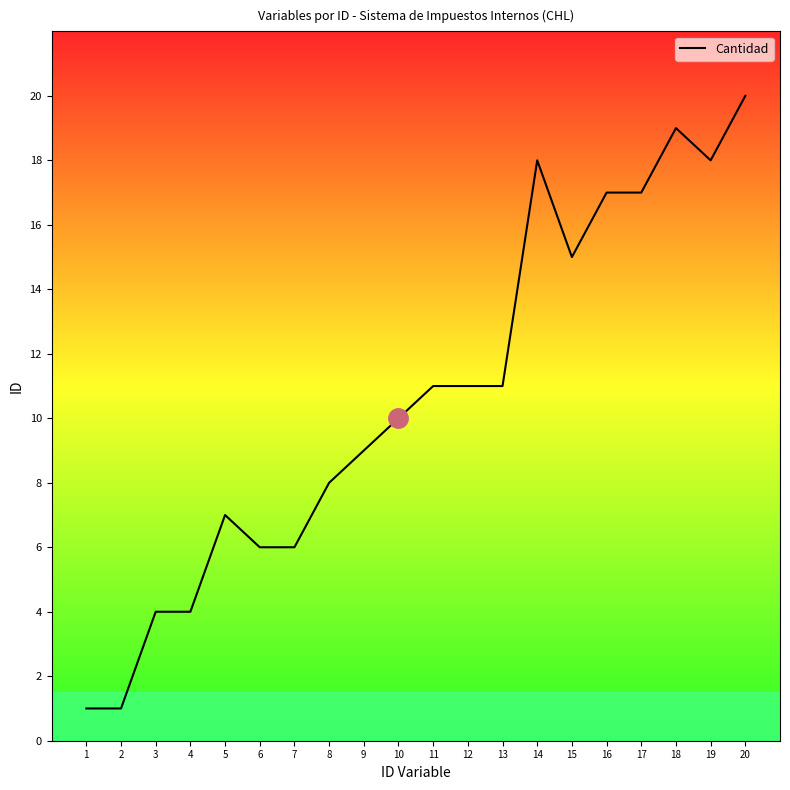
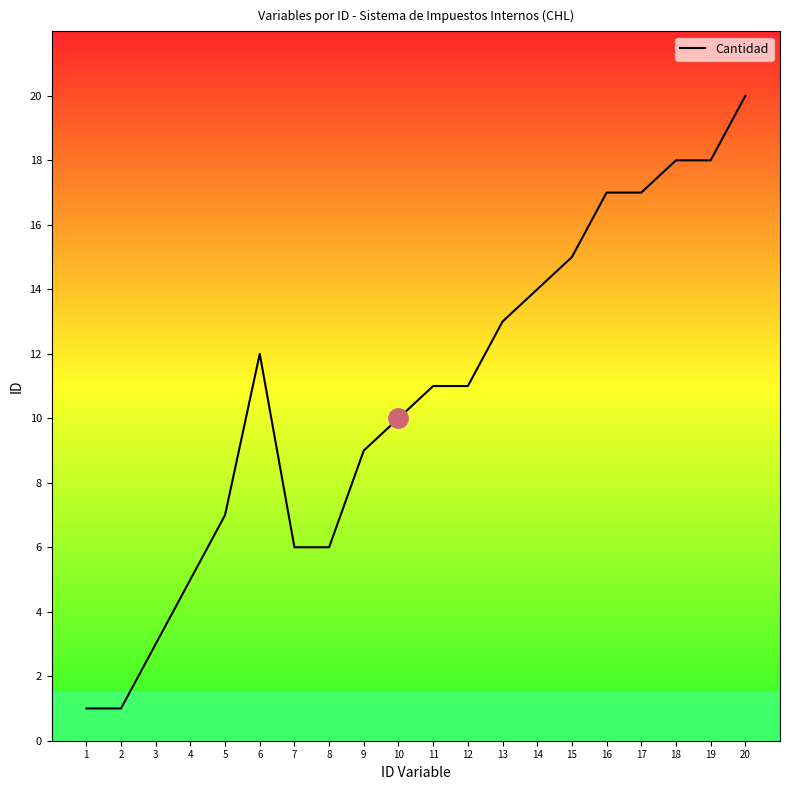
  {
    "Cantidad": {
-     "3": 4,
-     "4": 4,
+     "3": 3,
+     "4": 5,
      "5": 7,
-     "6": 6,
+     "6": 12,
      "7": 6,
-     "8": 8,
+     "8": 6,
      "9": 9,
      "11": 11,
      "12": 11,
-     "13": 11,
-     "14": 18,
+     "13": 13,
+     "14": 14,
      "15": 15,
      "16": 17,
      "17": 17,
-     "18": 19,
+     "18": 18,
      "19": 18,
      "20": 20
    }
  }
